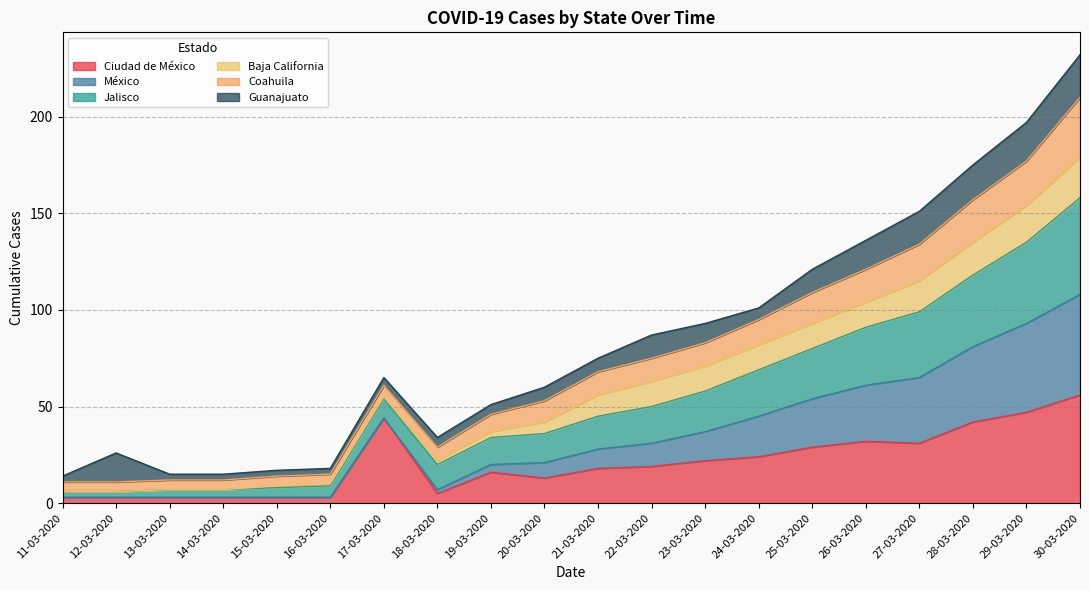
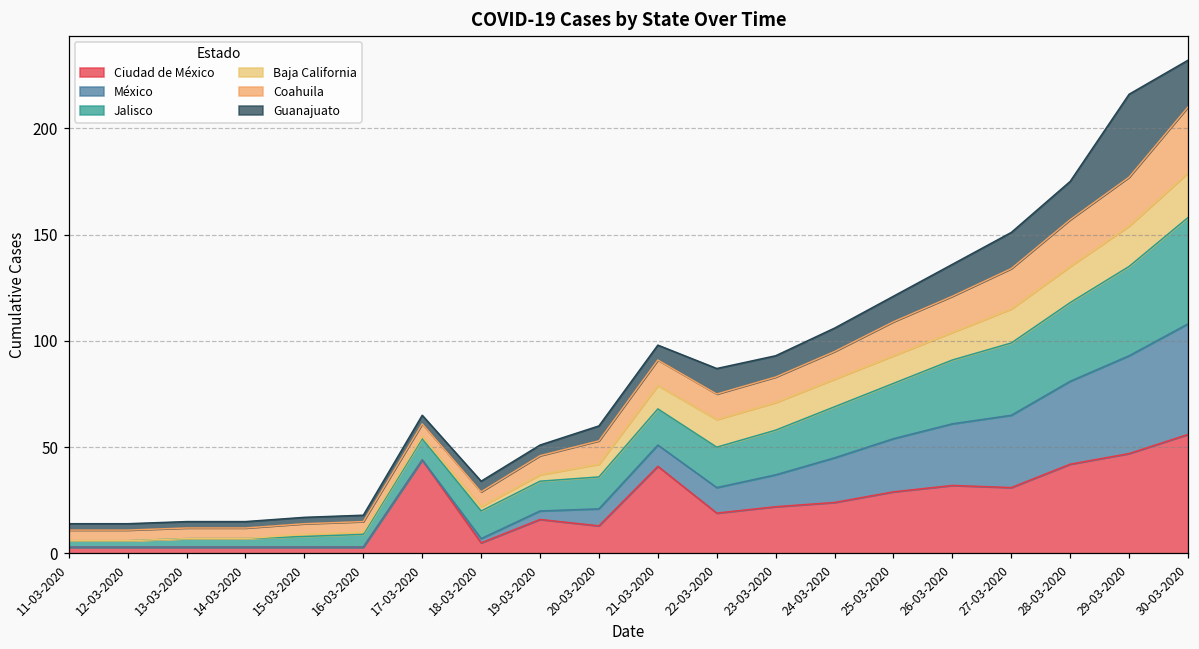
  {
    "Ciudad de México": {
      "18-03-2020": 5,
      "19-03-2020": 16,
      "20-03-2020": 13,
-     "21-03-2020": 18,
+     "21-03-2020": 41,
      "22-03-2020": 19,
      "23-03-2020": 22,
      "24-03-2020": 24,
      "25-03-2020": 29,
      "26-03-2020": 32,
      "27-03-2020": 31,
      "28-03-2020": 42,
      "29-03-2020": 47,
      "30-03-2020": 56
    },
    "Guanajuato": {
      "11-03-2020": 3,
-     "12-03-2020": 15,
+     "12-03-2020": 3,
      "13-03-2020": 3,
      "14-03-2020": 3,
      "15-03-2020": 3,
      "16-03-2020": 3,
      "17-03-2020": 4,
      "18-03-2020": 5,
      "19-03-2020": 5,
      "20-03-2020": 7,
      "21-03-2020": 7,
      "22-03-2020": 12,
      "23-03-2020": 10,
-     "24-03-2020": 6,
+     "24-03-2020": 11,
      "25-03-2020": 12,
      "26-03-2020": 15,
      "27-03-2020": 17,
      "28-03-2020": 18,
-     "29-03-2020": 20,
+     "29-03-2020": 39,
      "30-03-2020": 22
    }
  }
